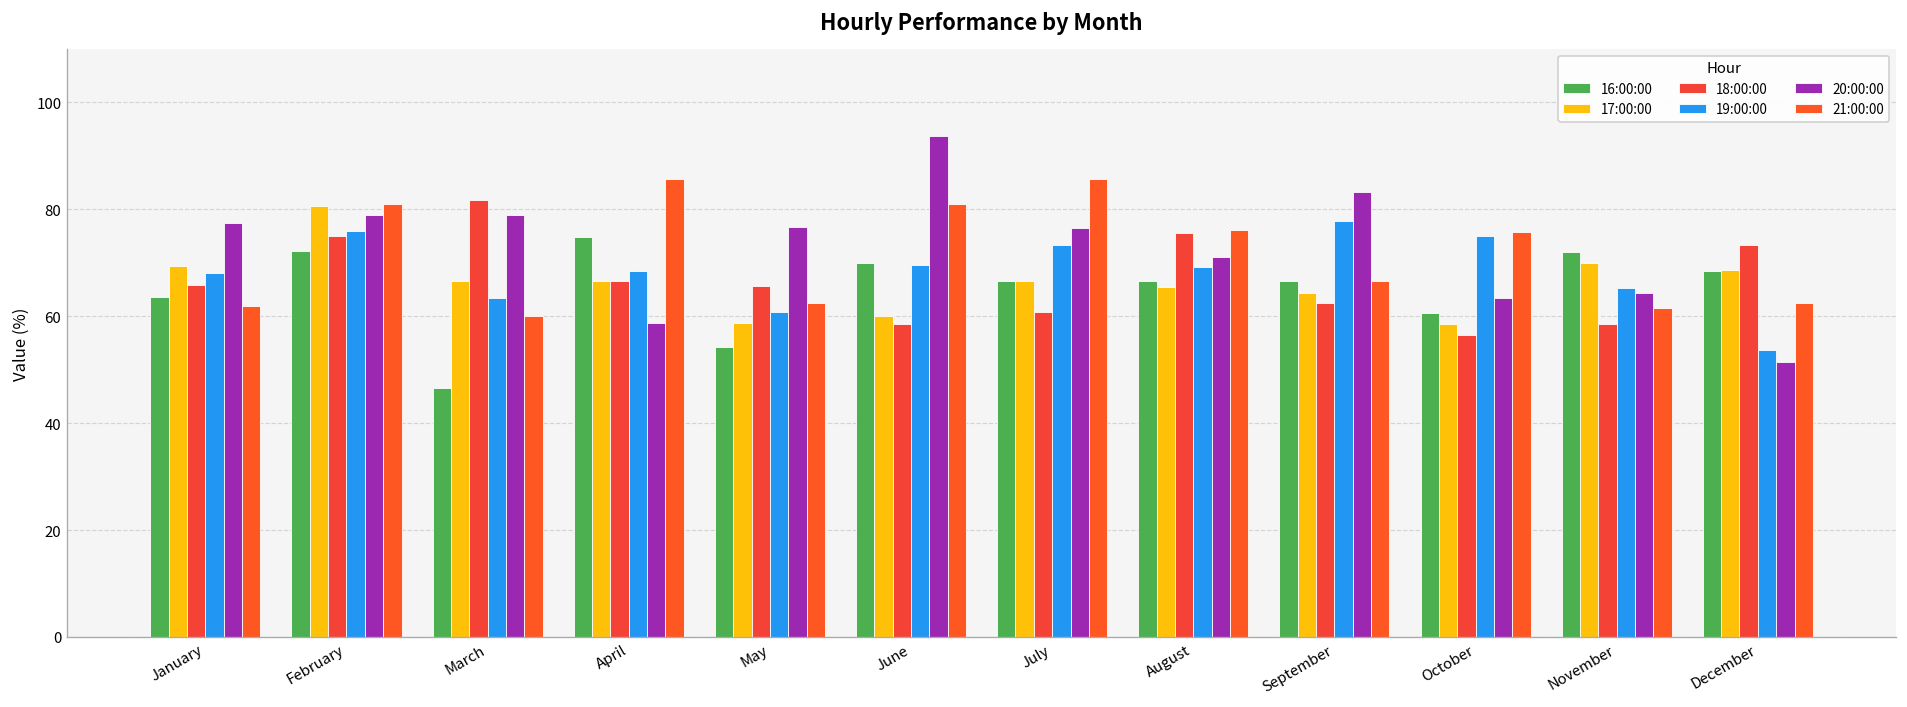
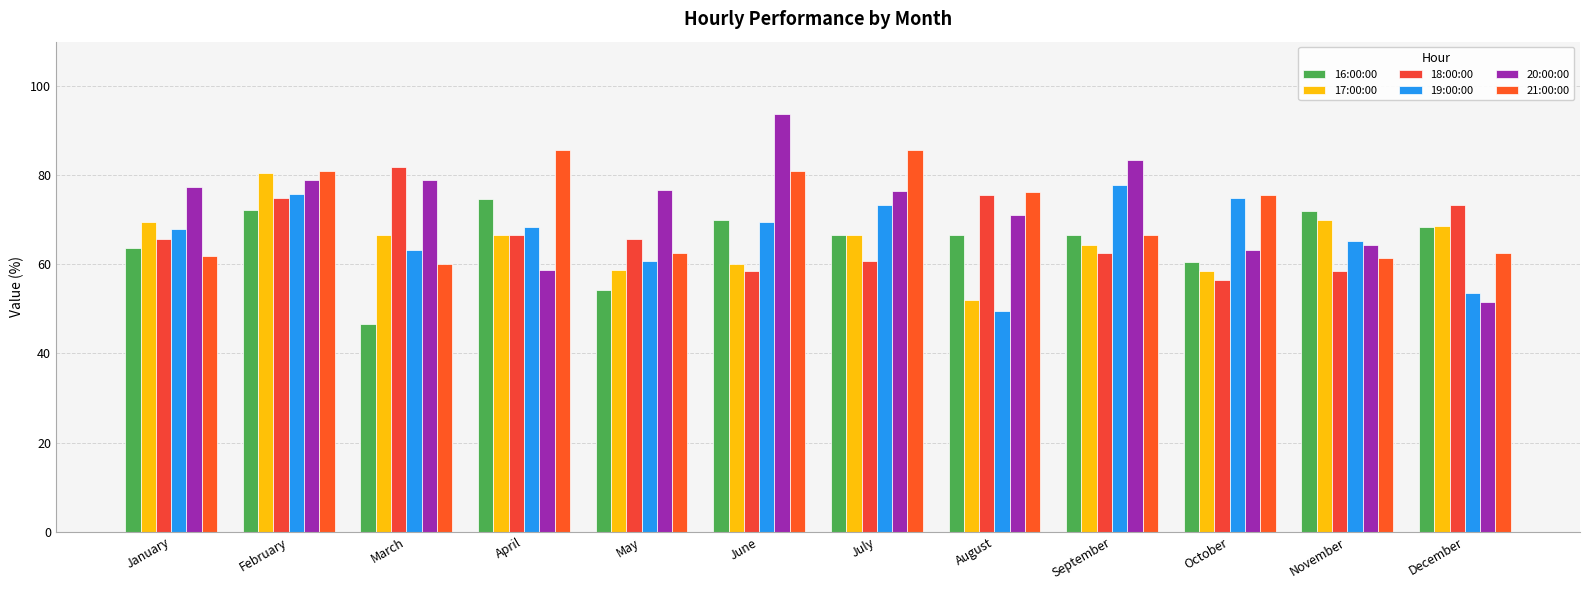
  {
    "16:00:00": {
      "January": 64,
      "February": 72,
      "March": 47,
      "April": 75,
      "May": 54,
      "June": 70,
      "July": 67,
      "August": 67,
      "September": 67,
      "October": 61,
      "November": 72,
      "December": 68
    },
    "17:00:00": {
      "January": 69,
      "February": 81,
      "March": 67,
      "April": 67,
      "May": 59,
      "June": 60,
      "July": 67,
-     "August": 66,
+     "August": 52,
      "September": 64,
      "October": 59,
      "November": 70,
      "December": 69
    },
    "19:00:00": {
      "January": 68,
      "February": 76,
      "March": 63,
      "April": 68,
      "May": 61,
      "June": 70,
      "July": 73,
-     "August": 69,
+     "August": 49,
      "September": 78,
      "October": 75,
      "November": 65,
      "December": 54
    },
    "20:00:00": {
      "January": 77,
      "February": 79,
      "March": 79,
      "April": 59,
      "May": 77,
      "June": 94,
      "July": 76,
      "August": 71,
      "September": 83,
      "October": 63,
      "November": 64,
      "December": 51
    }
  }
